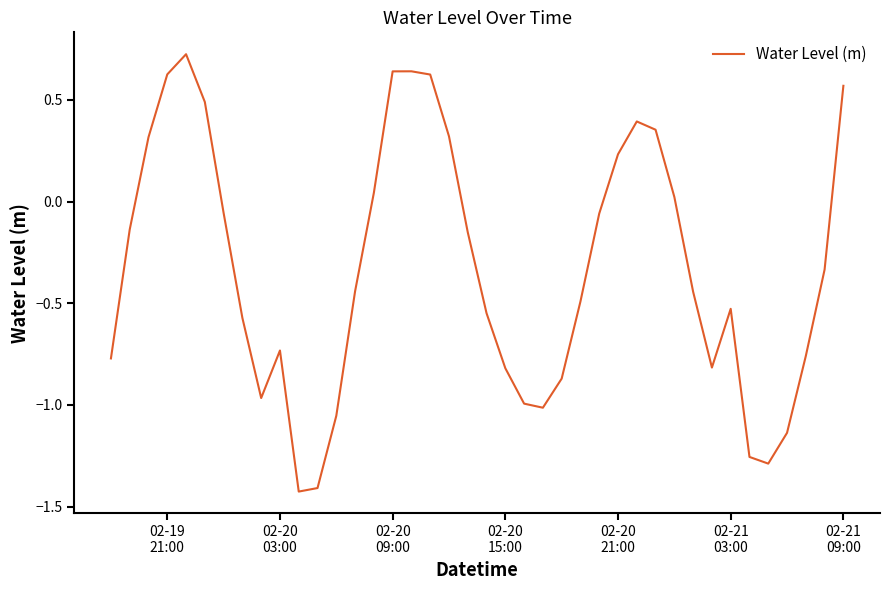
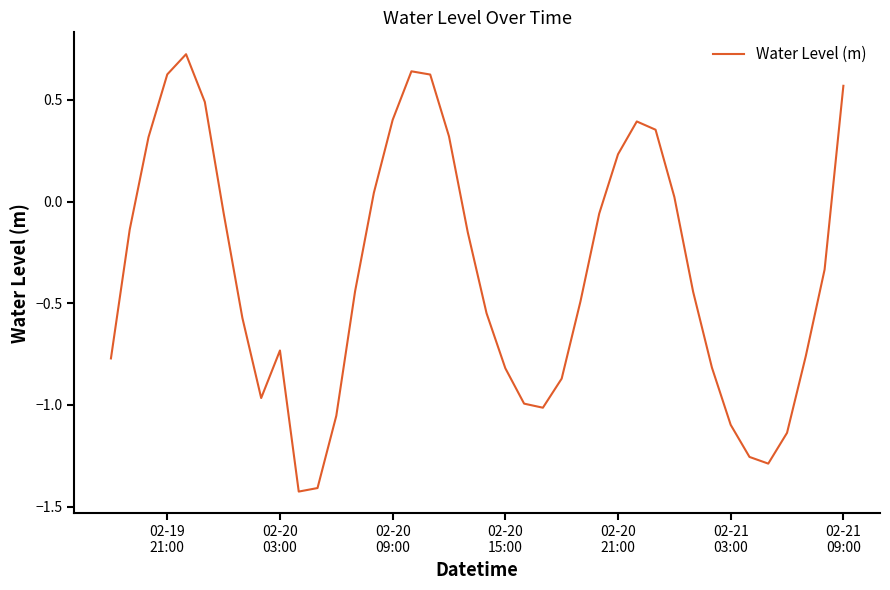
  {
    "02-19 21:00": 0.62,
    "02-20 03:00": -0.73,
-   "02-20 09:00": 0.64,
+   "02-20 09:00": 0.40,
    "02-20 15:00": -0.82,
    "02-20 21:00": 0.23,
-   "02-21 03:00": -0.53,
+   "02-21 03:00": -1.10,
    "02-21 09:00": 0.57
  }
